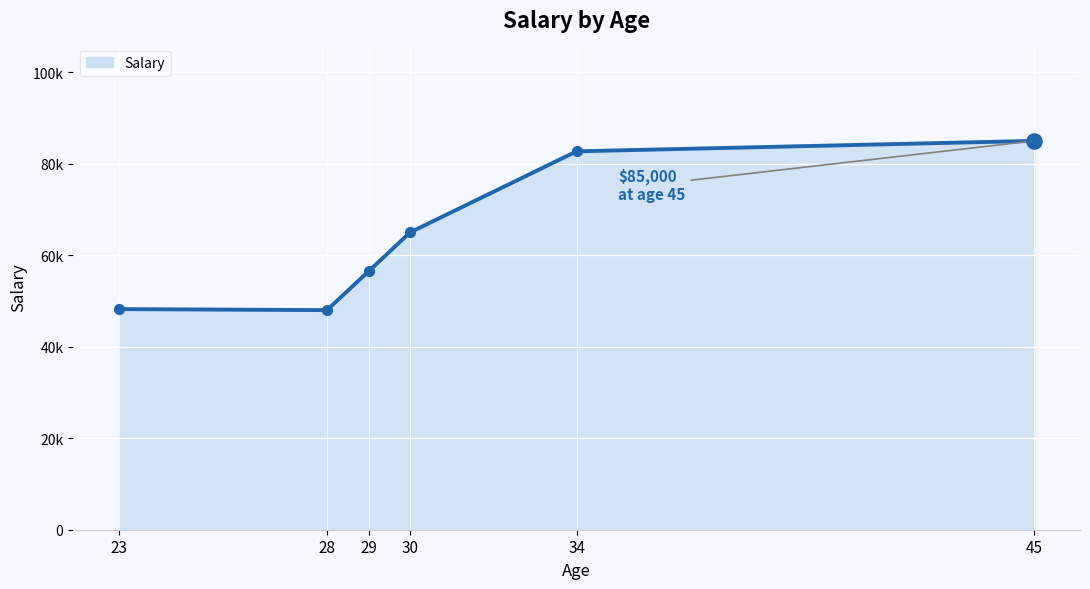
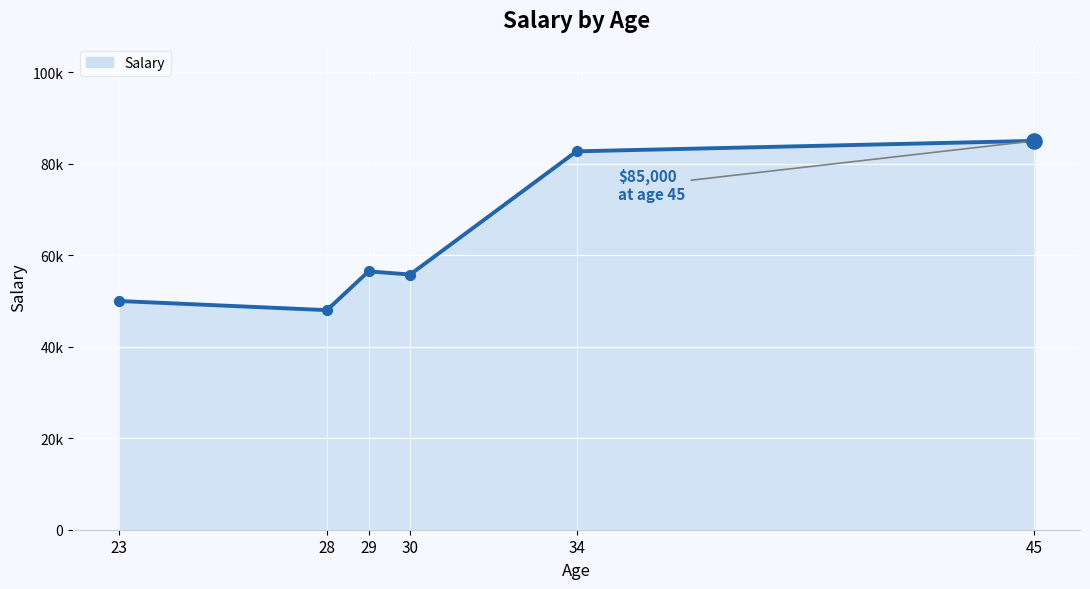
  {
    "Salary": {
-     "23": 48000,
+     "23": 50000,
      "28": 48000,
      "29": 56000,
-     "30": 65000,
+     "30": 56000,
      "34": 83000
    }
  }
